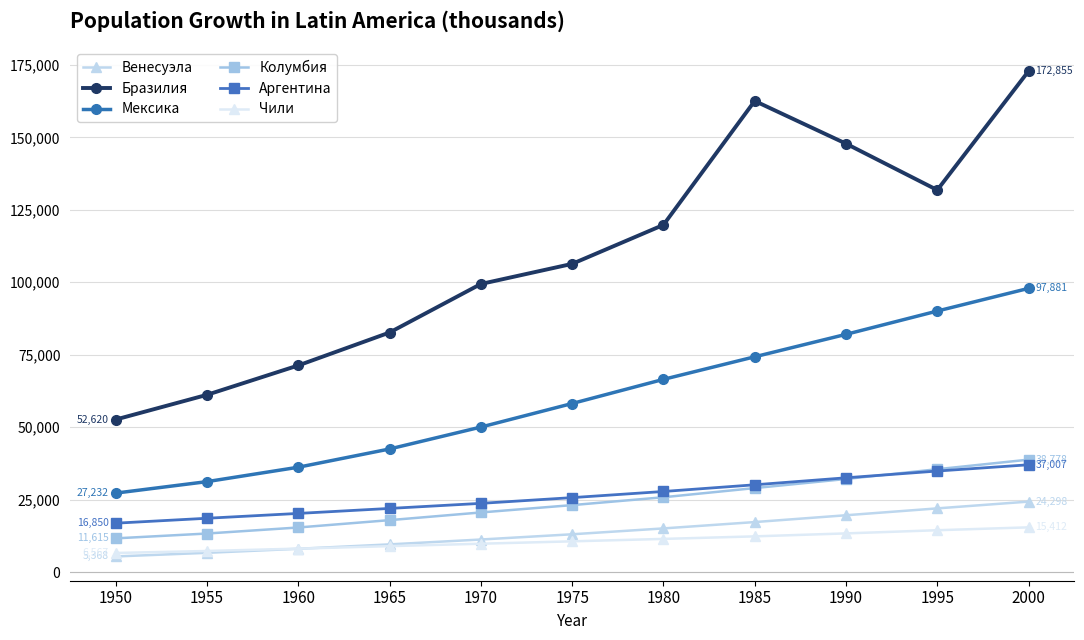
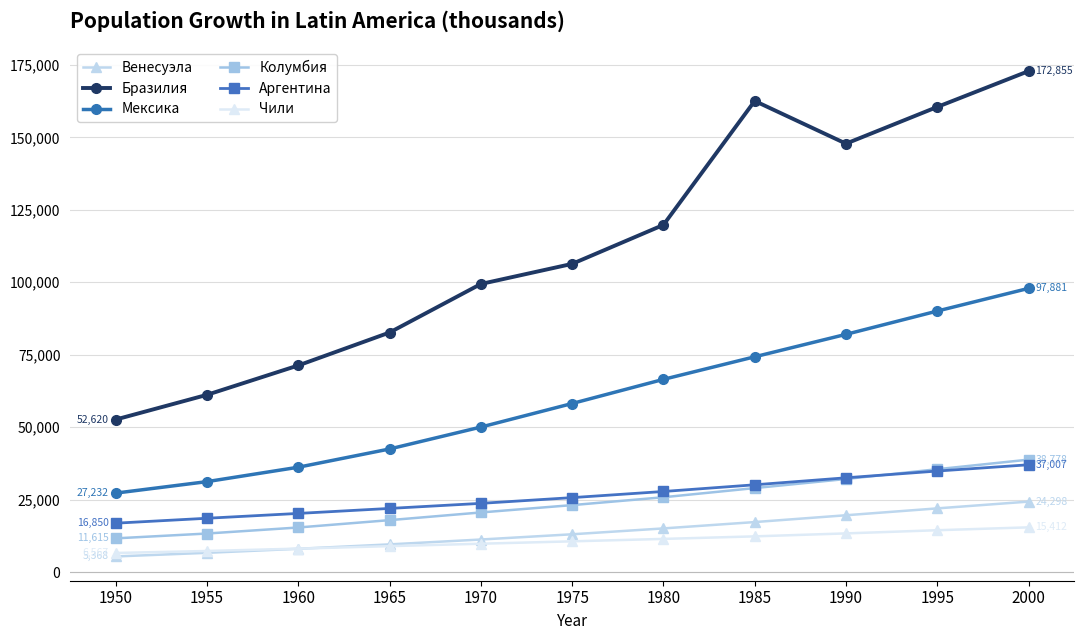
  {
    "Бразилия": {
      "1955": "61,000",
      "1960": "71,000",
      "1965": "83,000",
      "1970": "99,000",
      "1975": "106,000",
      "1980": "120,000",
      "1985": "163,000",
      "1990": "148,000",
-     "1995": "132,000"
+     "1995": "160,000"
    }
  }
